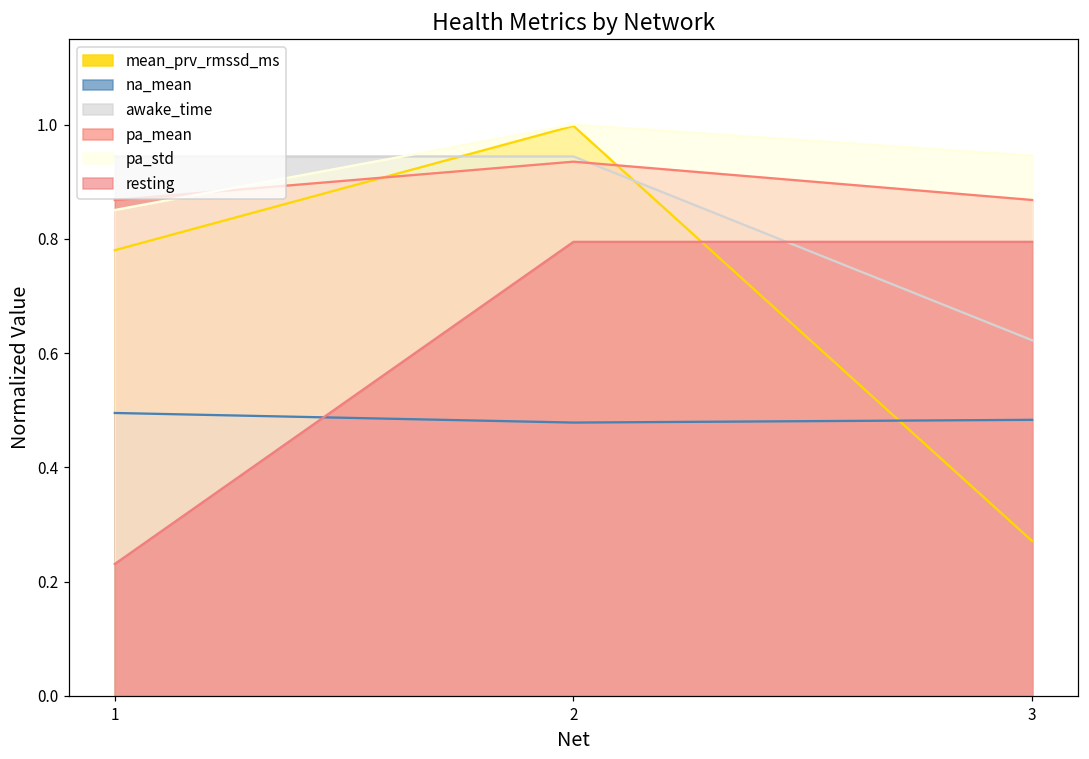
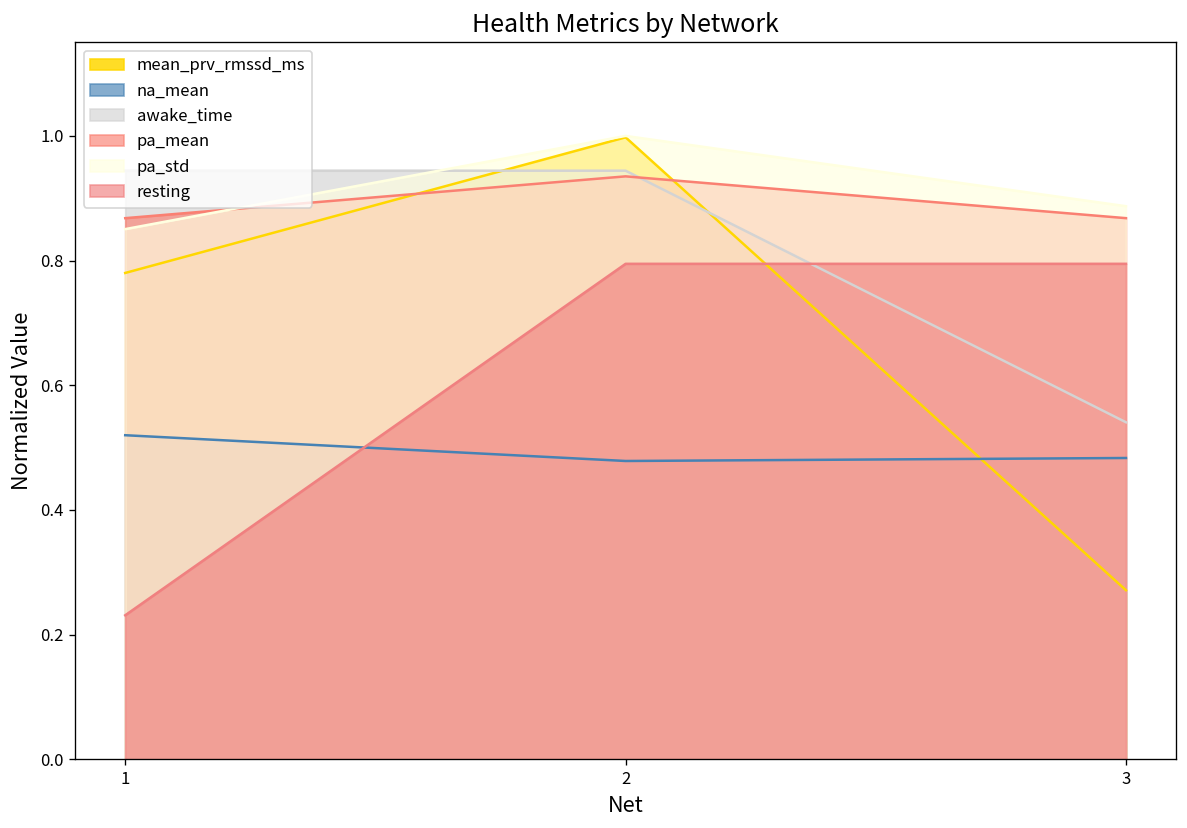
  {
    "mean_prv_rmssd_ms": {
      "1": 0.78,
      "3": 0.27
    },
    "na_mean": {
-     "1": 0.50,
+     "1": 0.52,
      "2": 0.48,
      "3": 0.48
    },
    "awake_time": {
      "2": 0.94,
-     "3": 0.62
+     "3": 0.54
    },
    "pa_std": {
      "1": 0.85,
-     "3": 0.95
+     "3": 0.89
    }
  }
